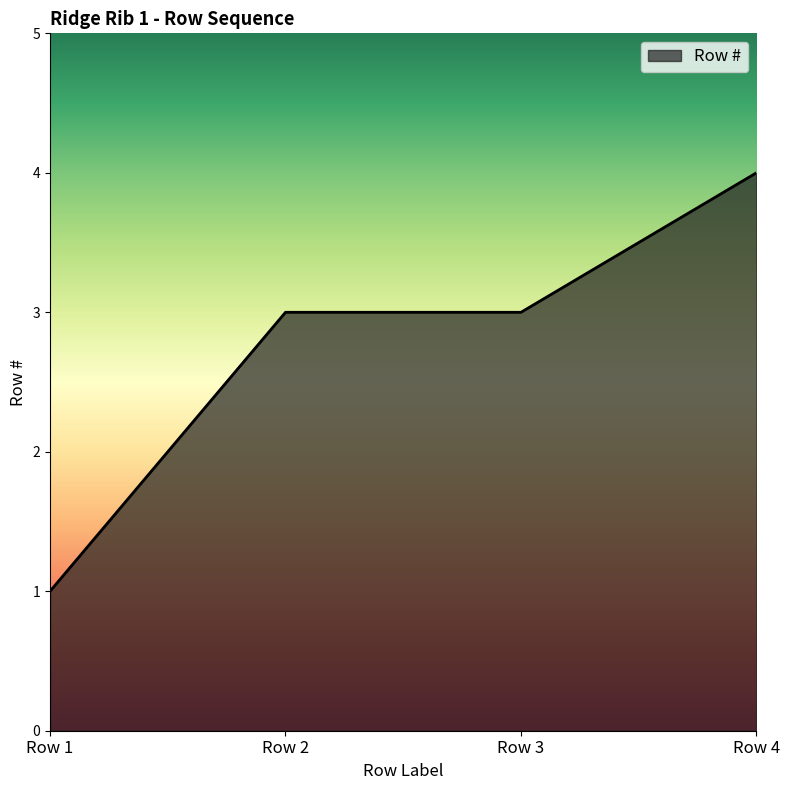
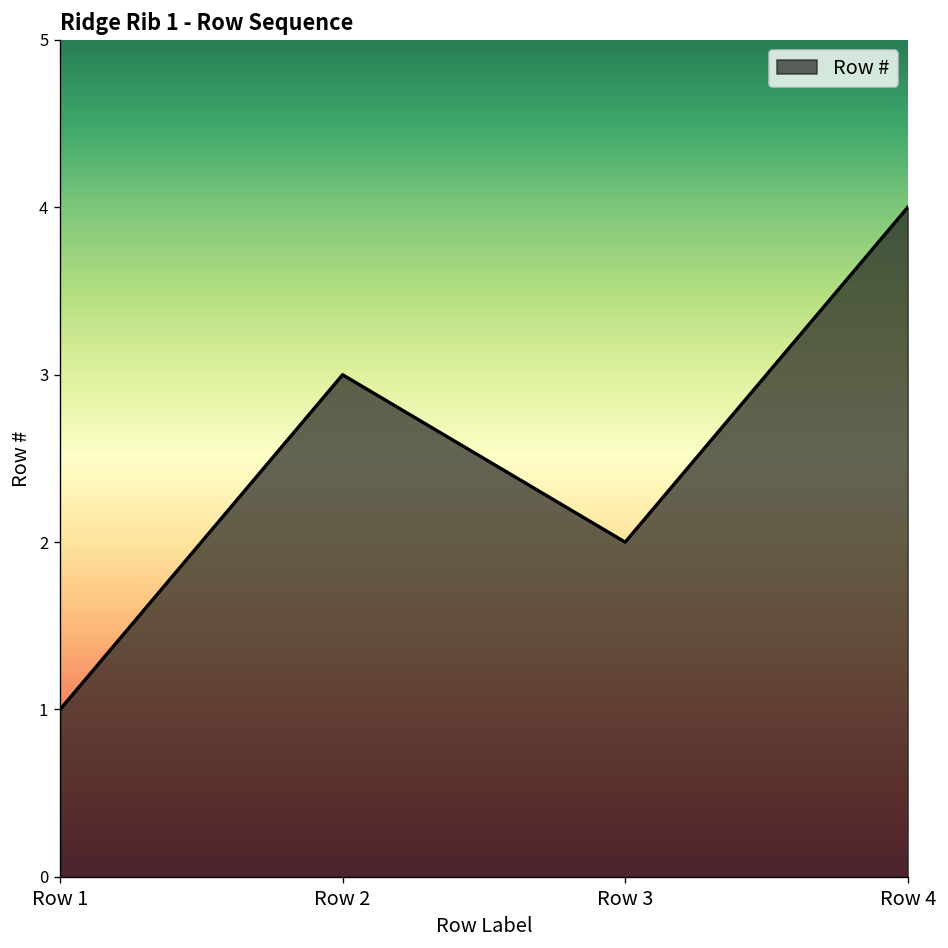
  {
    "Row 1": 1,
    "Row 2": 3,
-   "Row 3": 3,
+   "Row 3": 2,
    "Row 4": 4
  }
